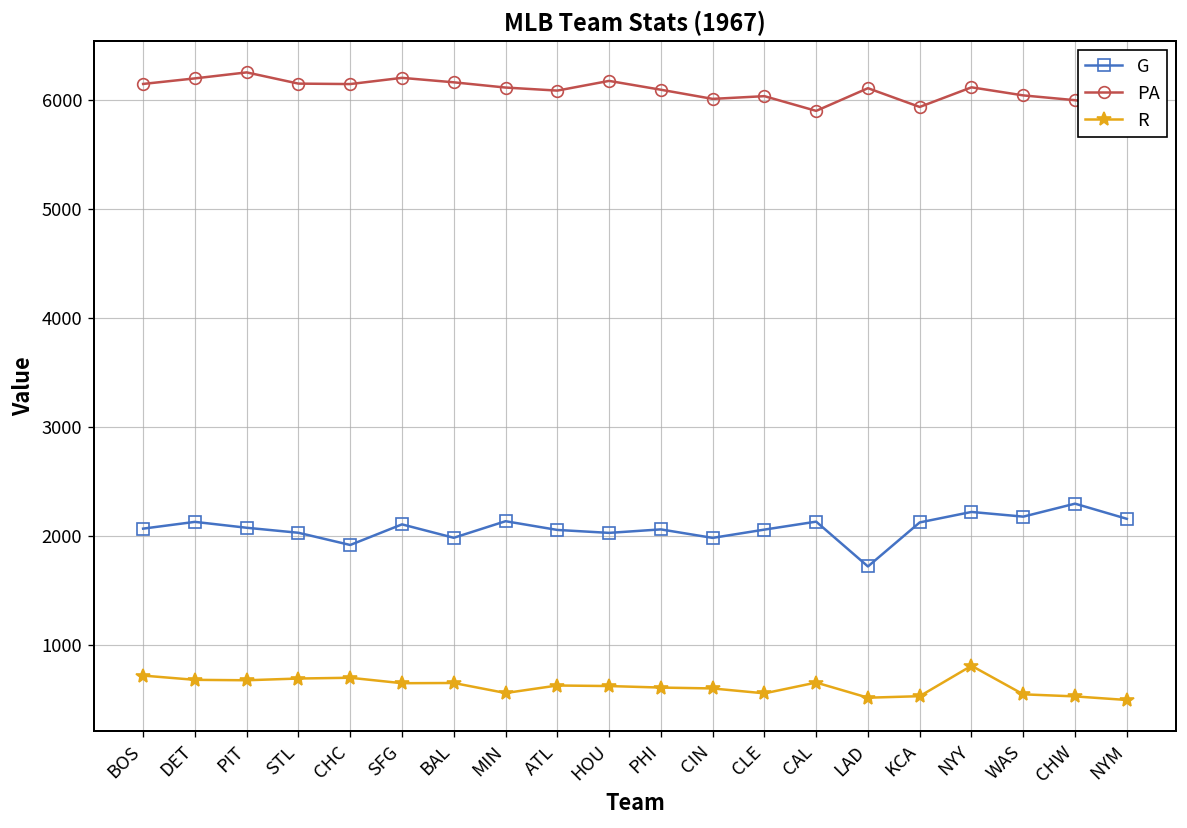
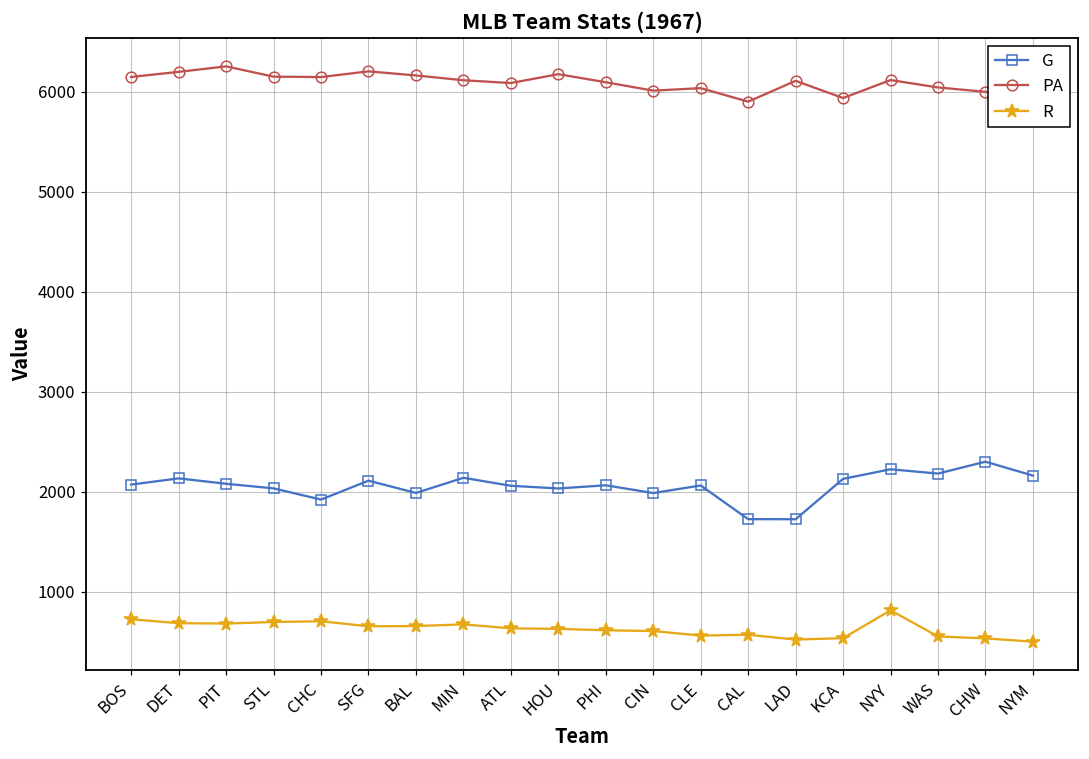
  {
    "G": {
      "BOS": 2100,
      "DET": 2100,
      "PIT": 2100,
      "STL": 2000,
      "CHC": 1900,
      "SFG": 2100,
      "BAL": 2000,
      "MIN": 2100,
      "ATL": 2100,
      "HOU": 2000,
      "PHI": 2100,
      "CIN": 2000,
      "CLE": 2100,
-     "CAL": 2100,
+     "CAL": 1700,
      "LAD": 1700,
      "KCA": 2100,
      "NYY": 2200,
      "WAS": 2200,
      "CHW": 2300,
      "NYM": 2200
    },
    "PA": {
      "BOS": 6100,
      "DET": 6200,
      "PIT": 6300,
      "STL": 6200,
      "CHC": 6100,
      "SFG": 6200,
      "BAL": 6200,
      "MIN": 6100,
      "ATL": 6100,
      "HOU": 6200,
      "PHI": 6100,
      "CIN": 6000,
      "CLE": 6000,
      "CAL": 5900,
      "LAD": 6100,
      "KCA": 5900,
      "NYY": 6100,
      "WAS": 6000,
      "CHW": 6000
    },
    "R": {
      "BOS": 700,
      "DET": 700,
      "PIT": 700,
      "STL": 700,
      "CHC": 700,
      "SFG": 700,
      "BAL": 700,
-     "MIN": 600,
+     "MIN": 700,
      "ATL": 600,
      "HOU": 600,
      "PHI": 600,
      "CIN": 600,
      "CLE": 600,
-     "CAL": 700,
+     "CAL": 600,
      "LAD": 500,
      "KCA": 500,
      "NYY": 800,
      "WAS": 600,
      "CHW": 500,
      "NYM": 500
    }
  }
